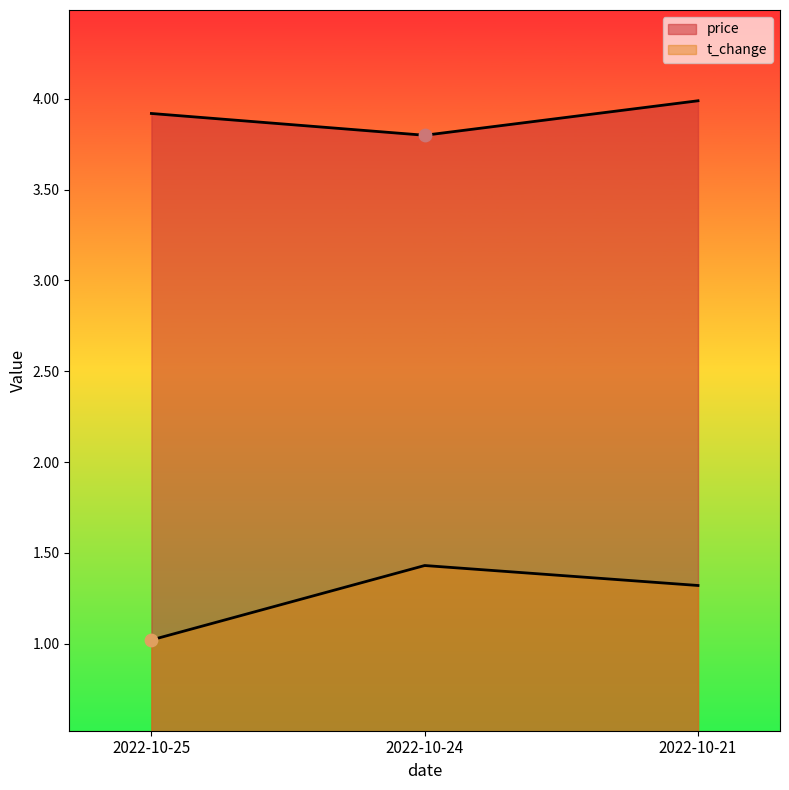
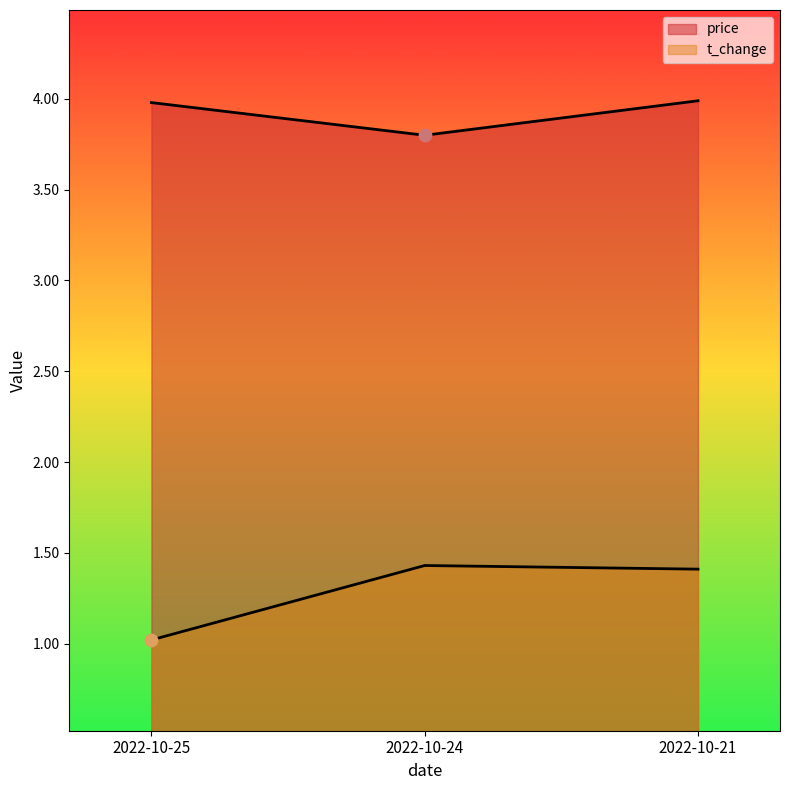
  {
    "price": {
-     "2022-10-25": 3.92,
+     "2022-10-25": 3.98,
      "2022-10-21": 3.99
    },
    "t_change": {
      "2022-10-24": 1.43,
-     "2022-10-21": 1.32
+     "2022-10-21": 1.41
    }
  }
